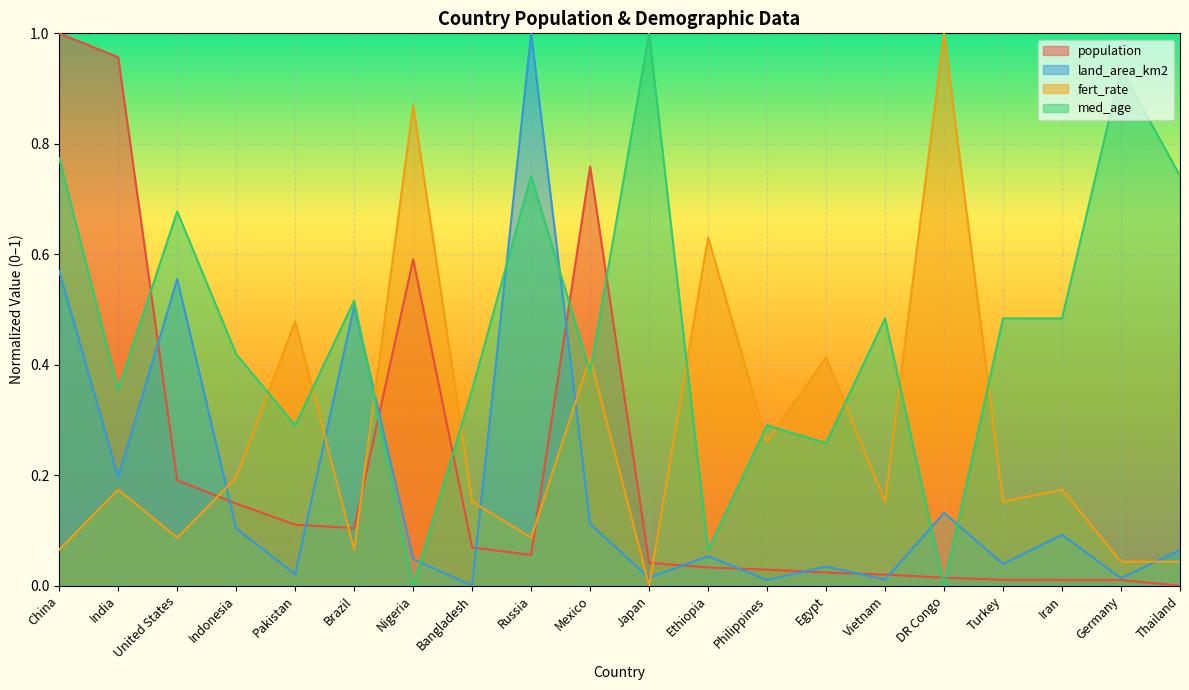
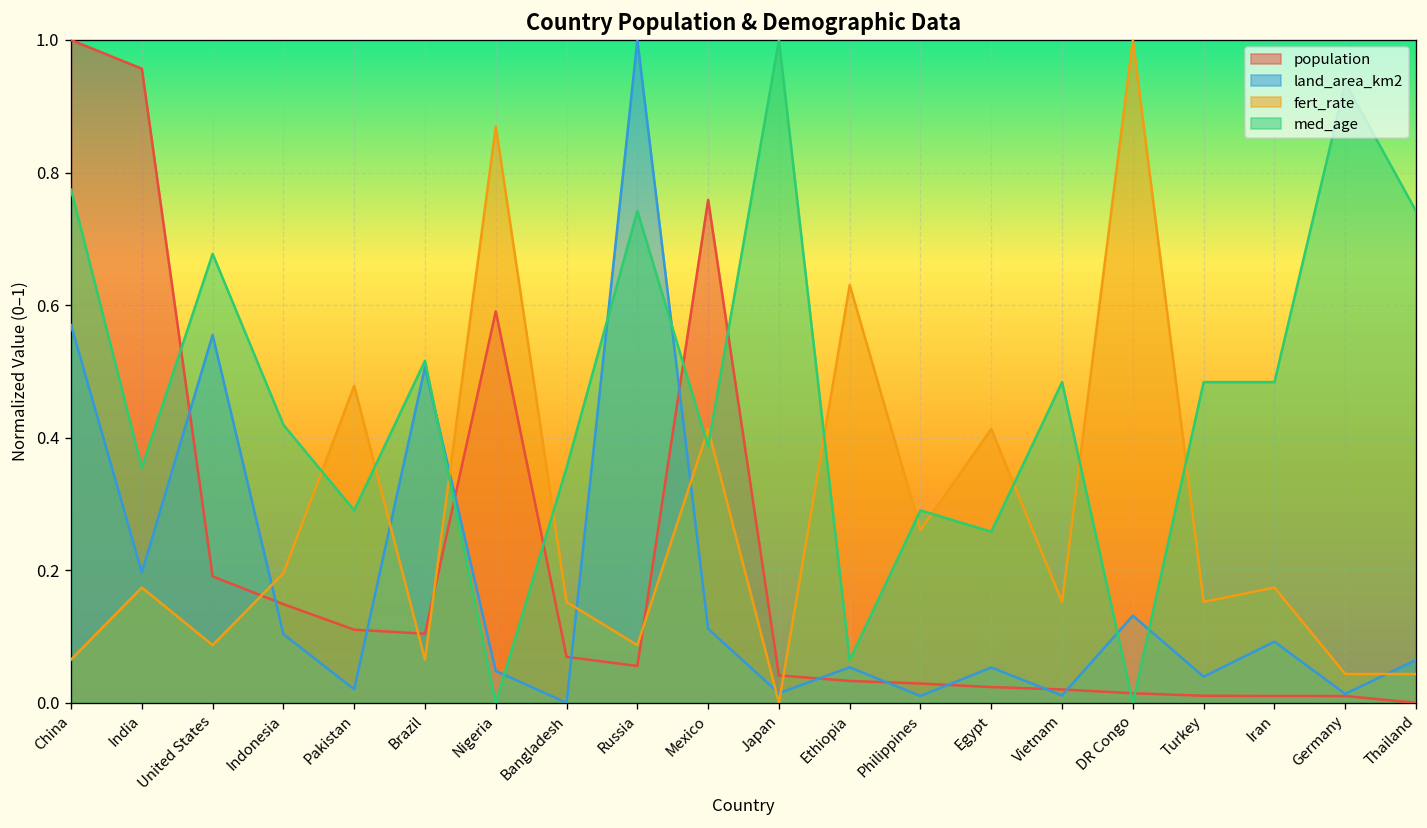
  {
    "population": {
      "China": 1.00,
      "India": 0.96,
      "United States": 0.19,
      "Indonesia": 0.15,
      "Pakistan": 0.11,
      "Brazil": 0.10,
      "Nigeria": 0.59,
      "Bangladesh": 0.07,
      "Russia": 0.06,
      "Mexico": 0.76,
      "Japan": 0.04,
      "Ethiopia": 0.03,
      "Philippines": 0.03,
      "Egypt": 0.02,
      "Vietnam": 0.02,
      "DR Congo": 0.01,
      "Turkey": 0.01,
      "Iran": 0.01,
      "Thailand": 0.00
    },
    "land_area_km2": {
      "China": 0.57,
      "India": 0.20,
      "United States": 0.56,
      "Indonesia": 0.10,
      "Pakistan": 0.02,
      "Brazil": 0.51,
      "Nigeria": 0.05,
      "Bangladesh": 0.00,
      "Russia": 1.00,
      "Mexico": 0.11,
      "Japan": 0.01,
      "Ethiopia": 0.05,
      "Philippines": 0.01,
-     "Egypt": 0.03,
+     "Egypt": 0.05,
      "Vietnam": 0.01,
      "DR Congo": 0.13,
      "Turkey": 0.04,
      "Iran": 0.09,
      "Thailand": 0.06
    },
    "fert_rate": {
      "China": 0.07,
      "India": 0.17,
      "United States": 0.09,
      "Indonesia": 0.20,
      "Pakistan": 0.48,
      "Brazil": 0.07,
      "Nigeria": 0.87,
      "Bangladesh": 0.15,
      "Russia": 0.09,
      "Mexico": 0.41,
      "Japan": 0.00,
      "Ethiopia": 0.63,
      "Philippines": 0.26,
      "Egypt": 0.41,
      "Vietnam": 0.15,
      "DR Congo": 1.00,
      "Turkey": 0.15,
      "Iran": 0.17,
      "Germany": 0.04,
      "Thailand": 0.04
    },
    "med_age": {
      "China": 0.77,
      "India": 0.35,
      "United States": 0.68,
      "Indonesia": 0.42,
      "Pakistan": 0.29,
      "Brazil": 0.52,
      "Nigeria": 0.00,
      "Bangladesh": 0.35,
      "Russia": 0.74,
      "Mexico": 0.39,
      "Japan": 1.00,
      "Ethiopia": 0.06,
      "Philippines": 0.29,
      "Egypt": 0.26,
      "Vietnam": 0.48,
      "DR Congo": 0.00,
      "Turkey": 0.48,
      "Iran": 0.48,
      "Thailand": 0.74
    }
  }
